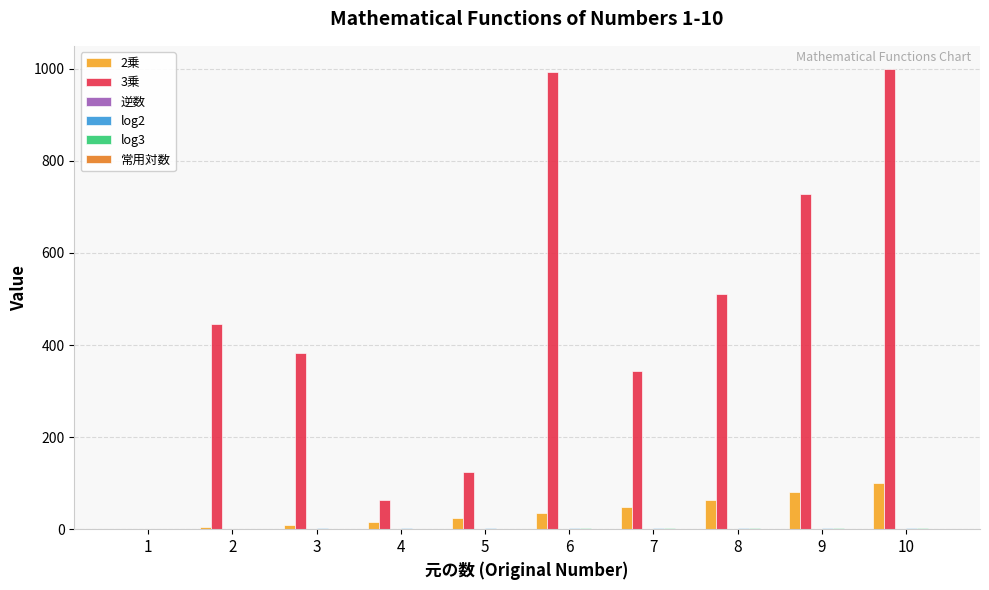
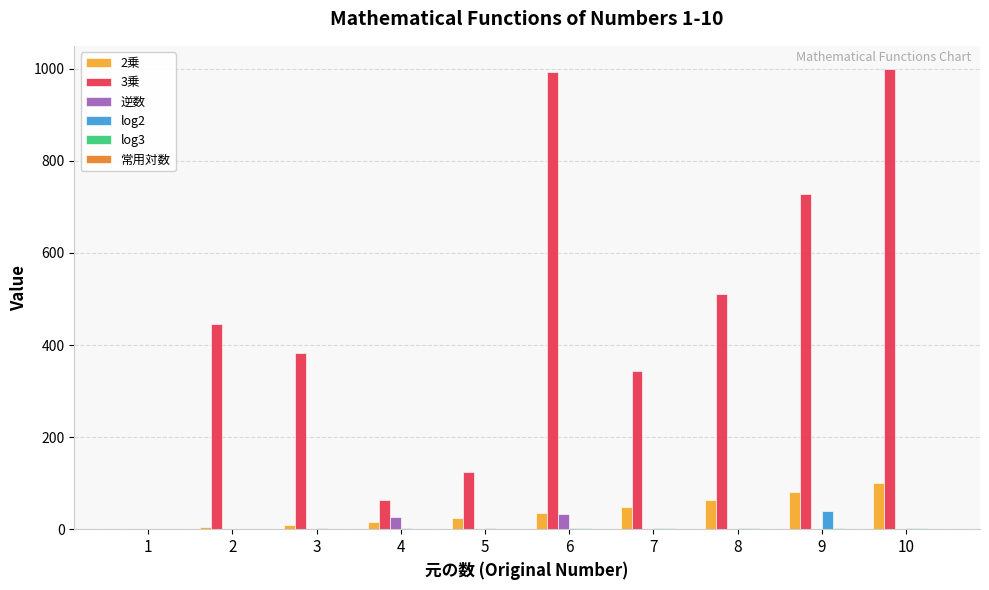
  {
    "3乗": {
      "2": 450,
      "3": 380,
      "4": 60,
      "5": 130,
      "6": 990,
      "7": 340,
      "8": 510,
      "9": 730,
      "10": 1000
    },
    "逆数": {
-     "4": 0,
-     "6": 0
+     "4": 30,
+     "6": 30
    },
    "log2": {
      "1": 0,
-     "9": 0
+     "9": 40
    },
    "log3": {
      "1": 0
    }
  }
